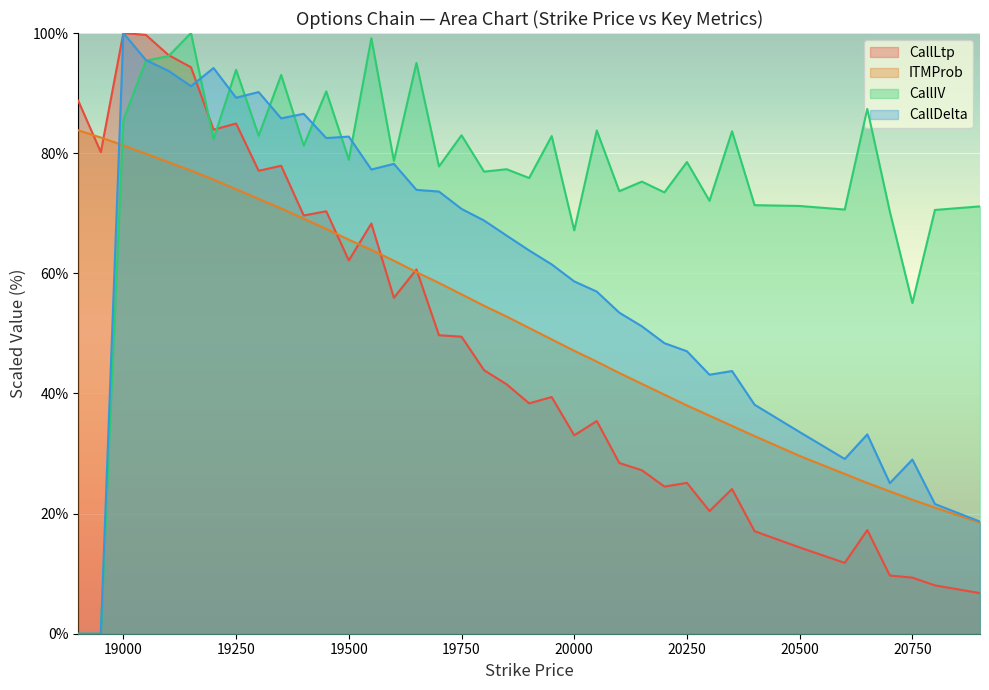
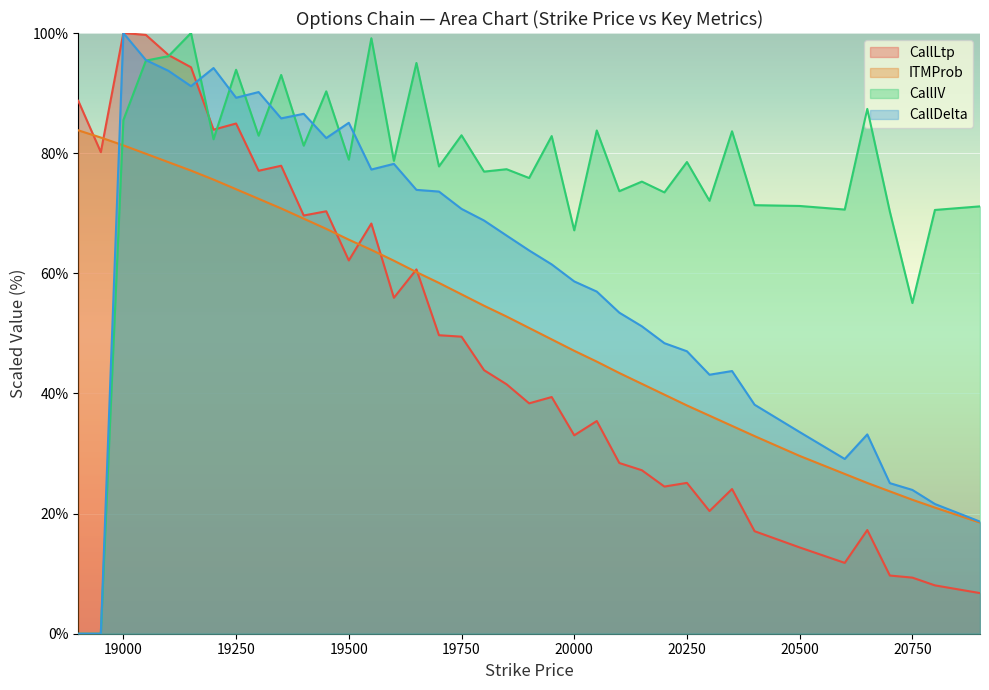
  {
    "CallIV": {
      "19000": "86%",
      "19250": "94%",
      "19500": "79%",
      "19750": "83%",
      "20000": "67%",
      "20250": "79%",
      "20500": "71%",
      "20750": "55%"
    },
    "CallDelta": {
      "19250": "89%",
-     "19500": "83%",
+     "19500": "85%",
      "19750": "71%",
      "20000": "59%",
      "20250": "47%",
      "20500": "34%",
-     "20750": "29%"
+     "20750": "24%"
    }
  }
